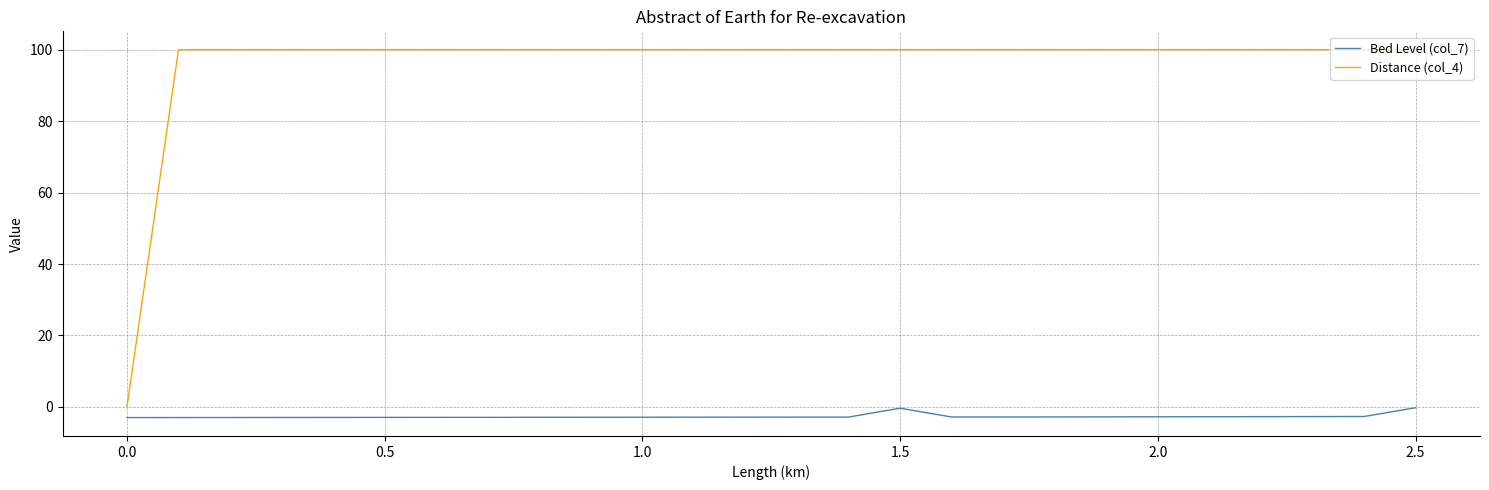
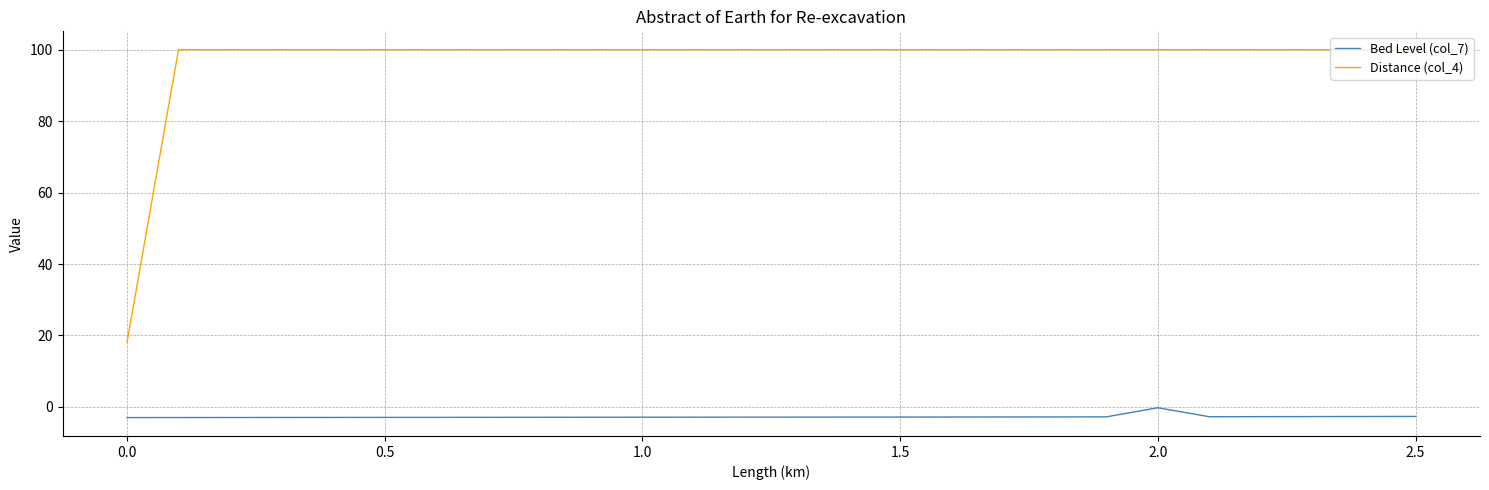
  {
    "Bed Level (col_7)": {
      "0.0": -3,
      "0.5": -3,
      "1.0": -3,
-     "1.5": 0,
-     "2.0": -3,
-     "2.5": 0
+     "1.5": -3,
+     "2.0": 0,
+     "2.5": -3
    },
    "Distance (col_4)": {
-     "0.0": 0,
+     "0.0": 18,
      "0.5": 100,
      "1.0": 100,
      "1.5": 100,
      "2.0": 100
    }
  }
